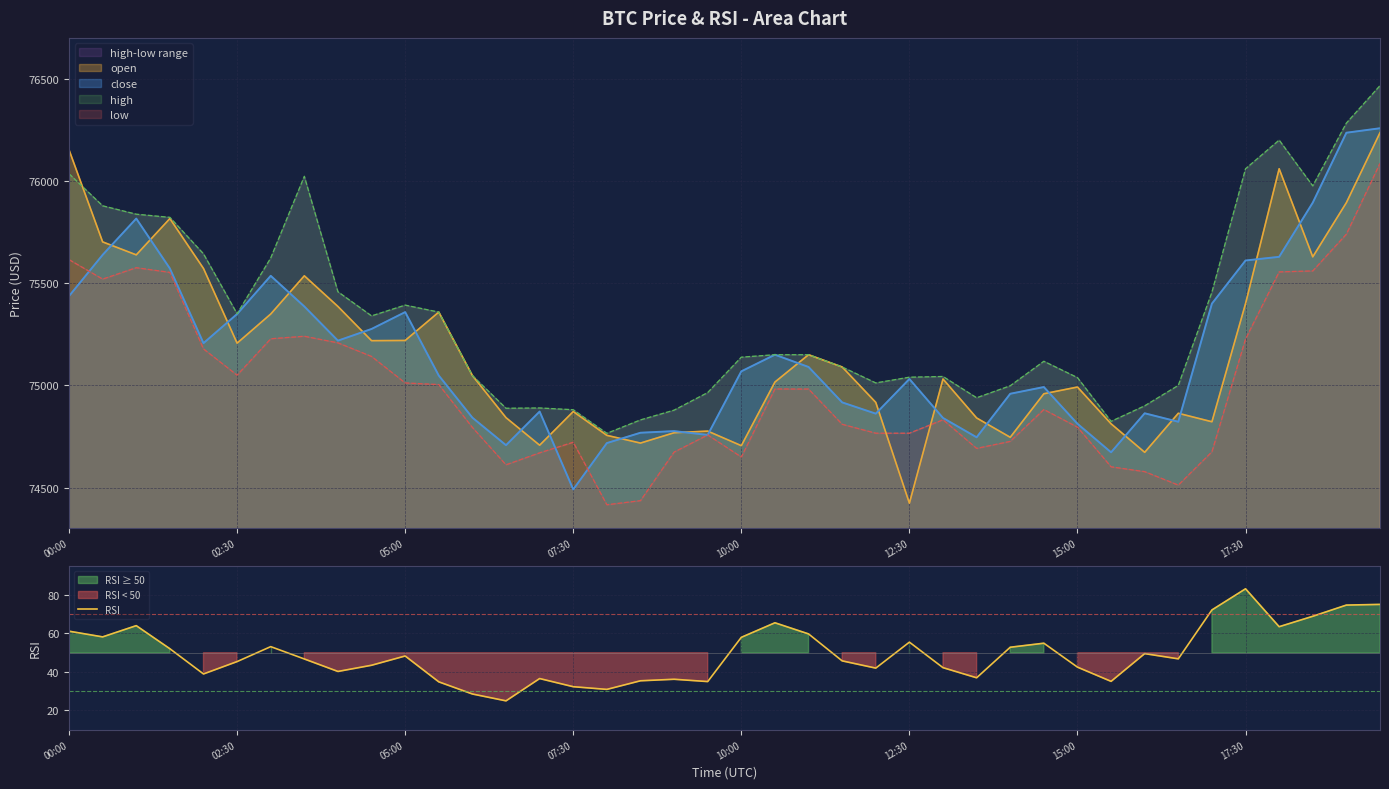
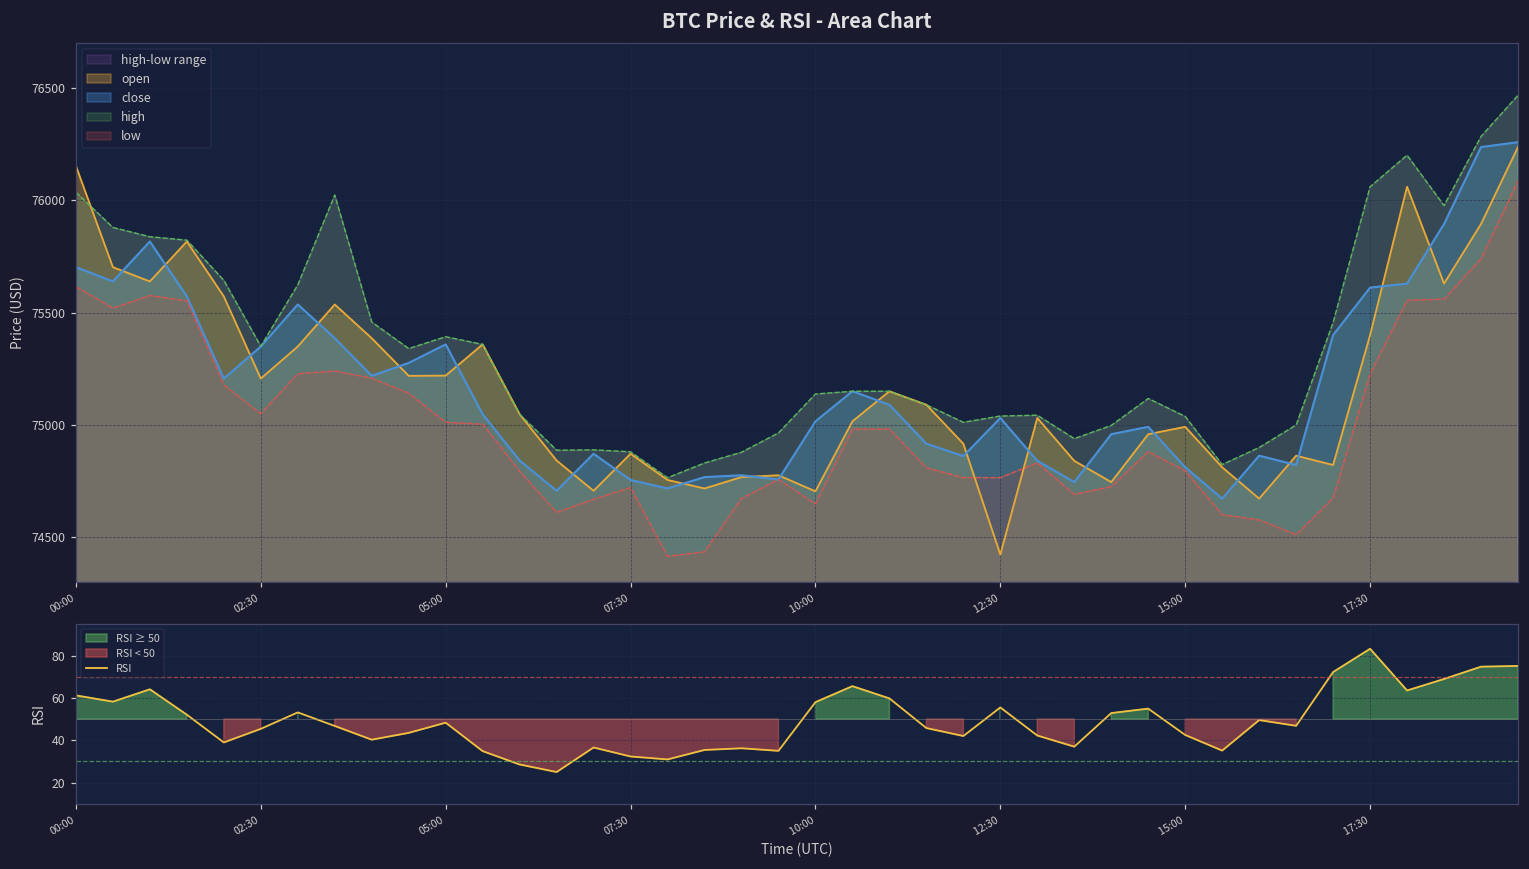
  {
    "BTC Price & RSI - Area Chart": {
      "open": {
        "00:00": 76150,
        "02:30": 75210,
        "05:00": 75220,
        "10:00": 74710,
        "12:30": 74420,
        "15:00": 74990,
        "17:30": 75400
      },
      "close": {
-       "00:00": 75440,
+       "00:00": 75700,
        "05:00": 75360,
-       "07:30": 74490,
-       "10:00": 75070,
+       "07:30": 74760,
+       "10:00": 75020,
        "15:00": 74810,
        "17:30": 75610
      }
    }
  }
